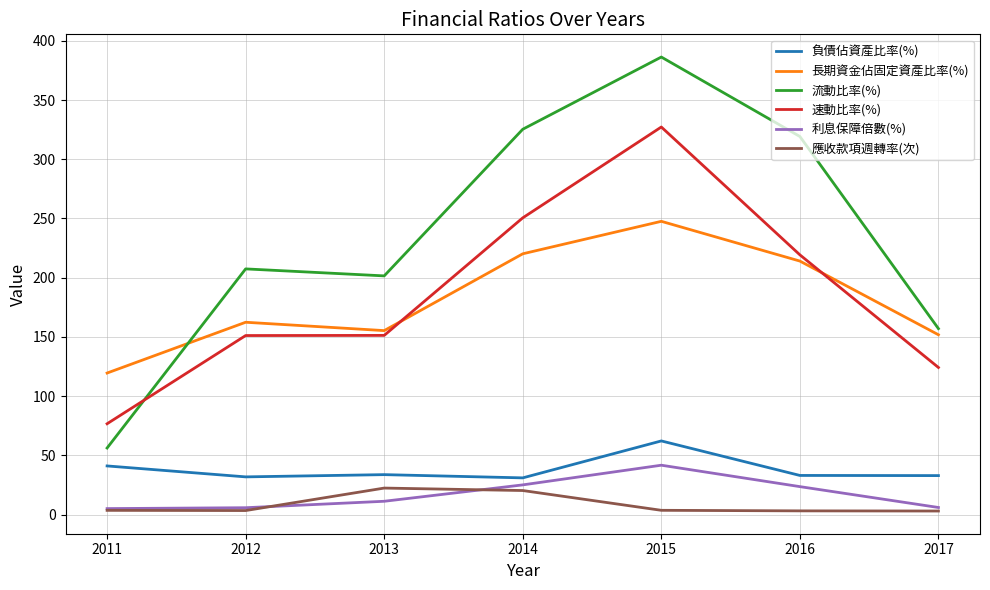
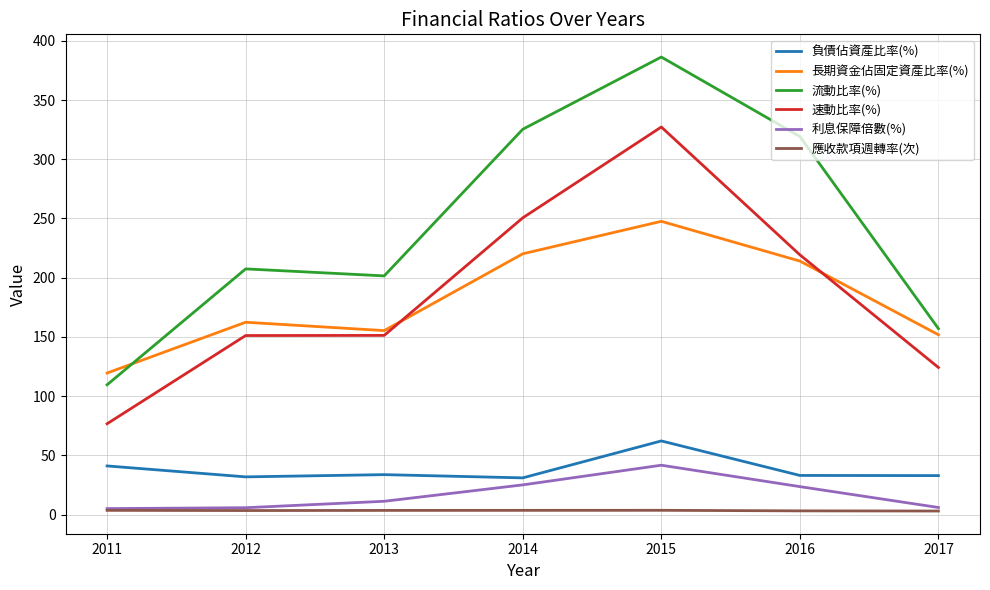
  {
    "負債佔資產比率(%)": {
      "2011": 41,
      "2012": 32,
      "2013": 34,
      "2014": 31,
      "2015": 62,
      "2016": 33,
      "2017": 33
    },
    "長期資金佔固定資產比率(%)": {
      "2011": 120,
      "2012": 162,
      "2013": 155,
      "2014": 220,
      "2015": 248,
      "2016": 214,
      "2017": 152
    },
    "流動比率(%)": {
-     "2011": 56,
+     "2011": 110,
      "2012": 207,
      "2013": 202,
      "2014": 325,
      "2015": 386,
      "2017": 157
    },
    "速動比率(%)": {
      "2011": 77,
      "2012": 151,
      "2013": 151,
      "2014": 251,
      "2015": 327,
      "2016": 219,
      "2017": 124
    },
    "利息保障倍數(%)": {
      "2012": 6,
      "2013": 11,
      "2014": 25,
      "2015": 42,
      "2016": 24,
      "2017": 6
    },
    "應收款項週轉率(次)": {
      "2012": 3,
-     "2013": 22,
-     "2014": 20,
+     "2013": 4,
+     "2014": 4,
      "2015": 4,
      "2016": 3,
      "2017": 3
    }
  }
